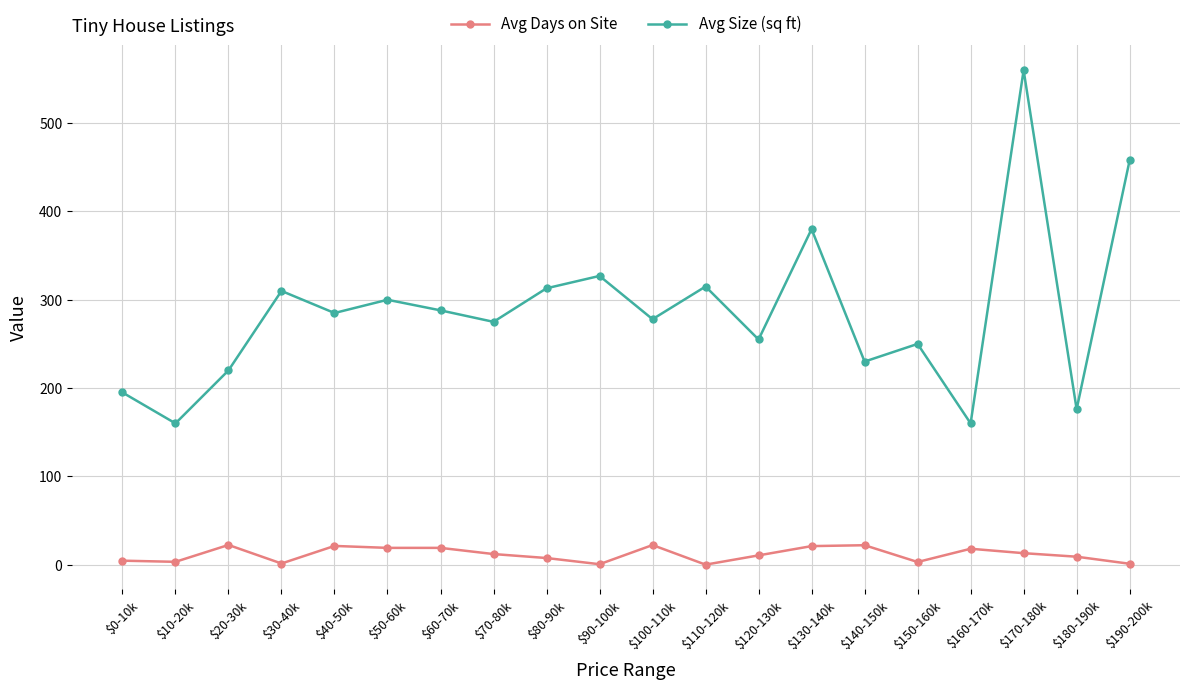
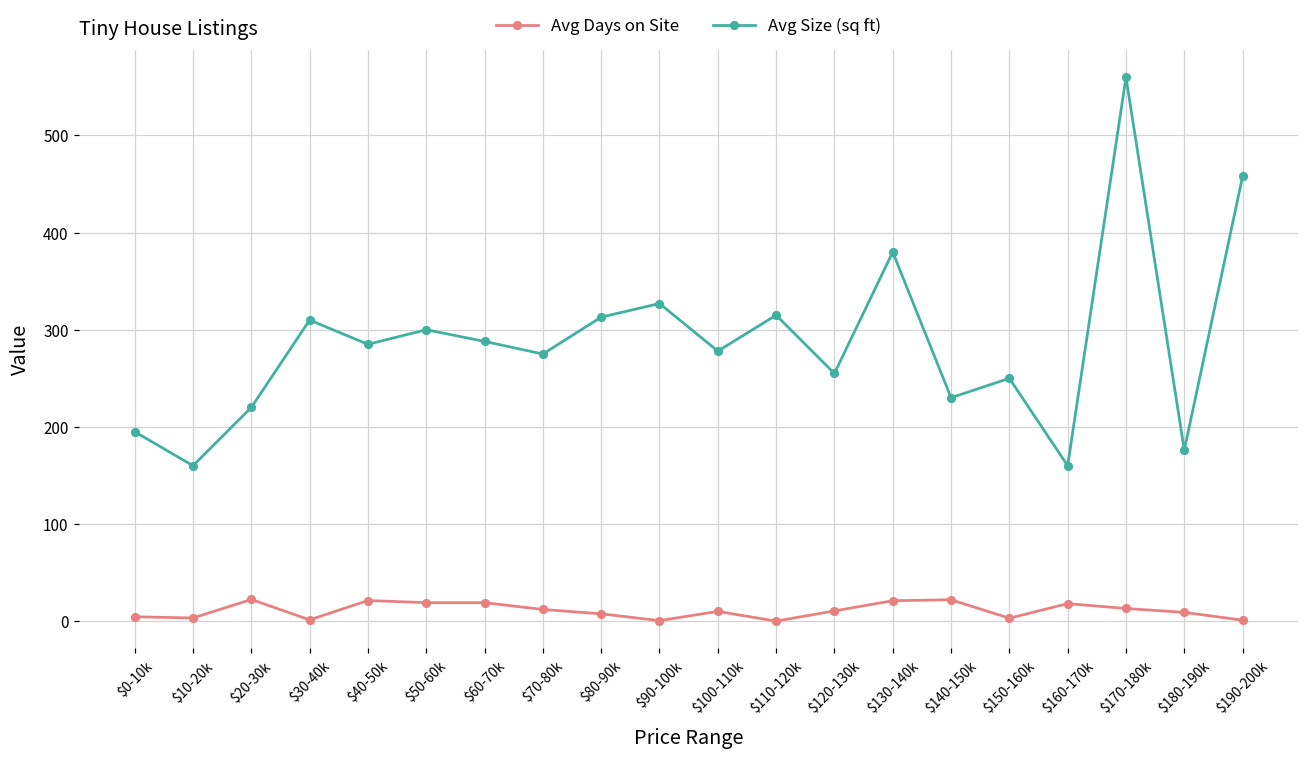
  {
    "Avg Days on Site": {
      "$0-10k": 0,
      "$10-20k": 0,
      "$20-30k": 20,
      "$30-40k": 0,
      "$40-50k": 20,
      "$50-60k": 20,
      "$60-70k": 20,
      "$70-80k": 10,
      "$80-90k": 10,
      "$90-100k": 0,
-     "$100-110k": 20,
+     "$100-110k": 10,
      "$110-120k": 0,
      "$120-130k": 10,
      "$130-140k": 20,
      "$140-150k": 20,
      "$150-160k": 0,
      "$160-170k": 20,
      "$170-180k": 10,
      "$180-190k": 10,
      "$190-200k": 0
    },
    "Avg Size (sq ft)": {
      "$0-10k": 200,
      "$10-20k": 160,
      "$20-30k": 220,
      "$30-40k": 310,
      "$40-50k": 290,
      "$50-60k": 300,
      "$60-70k": 290,
      "$70-80k": 280,
      "$80-90k": 310,
      "$90-100k": 330,
      "$100-110k": 280,
      "$110-120k": 320,
      "$120-130k": 260,
      "$130-140k": 380,
      "$140-150k": 230,
      "$150-160k": 250,
      "$160-170k": 160,
      "$170-180k": 560,
      "$180-190k": 180,
      "$190-200k": 460
    }
  }
